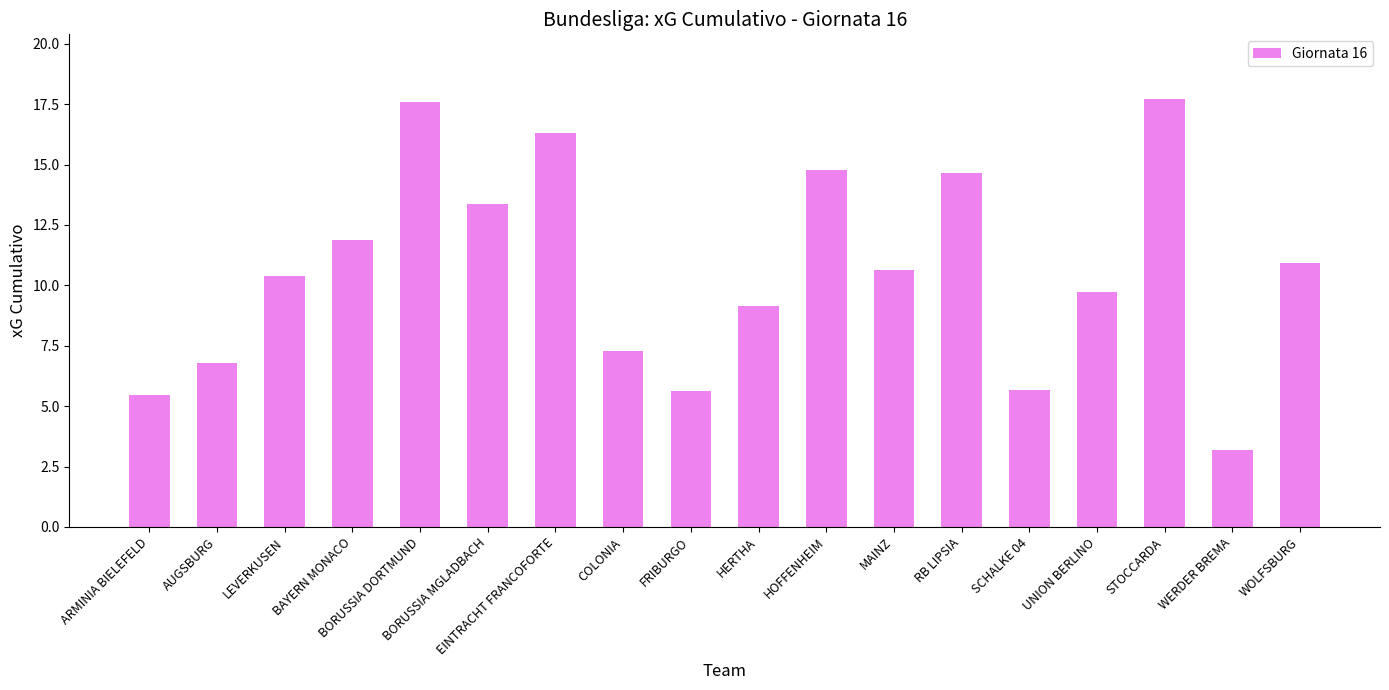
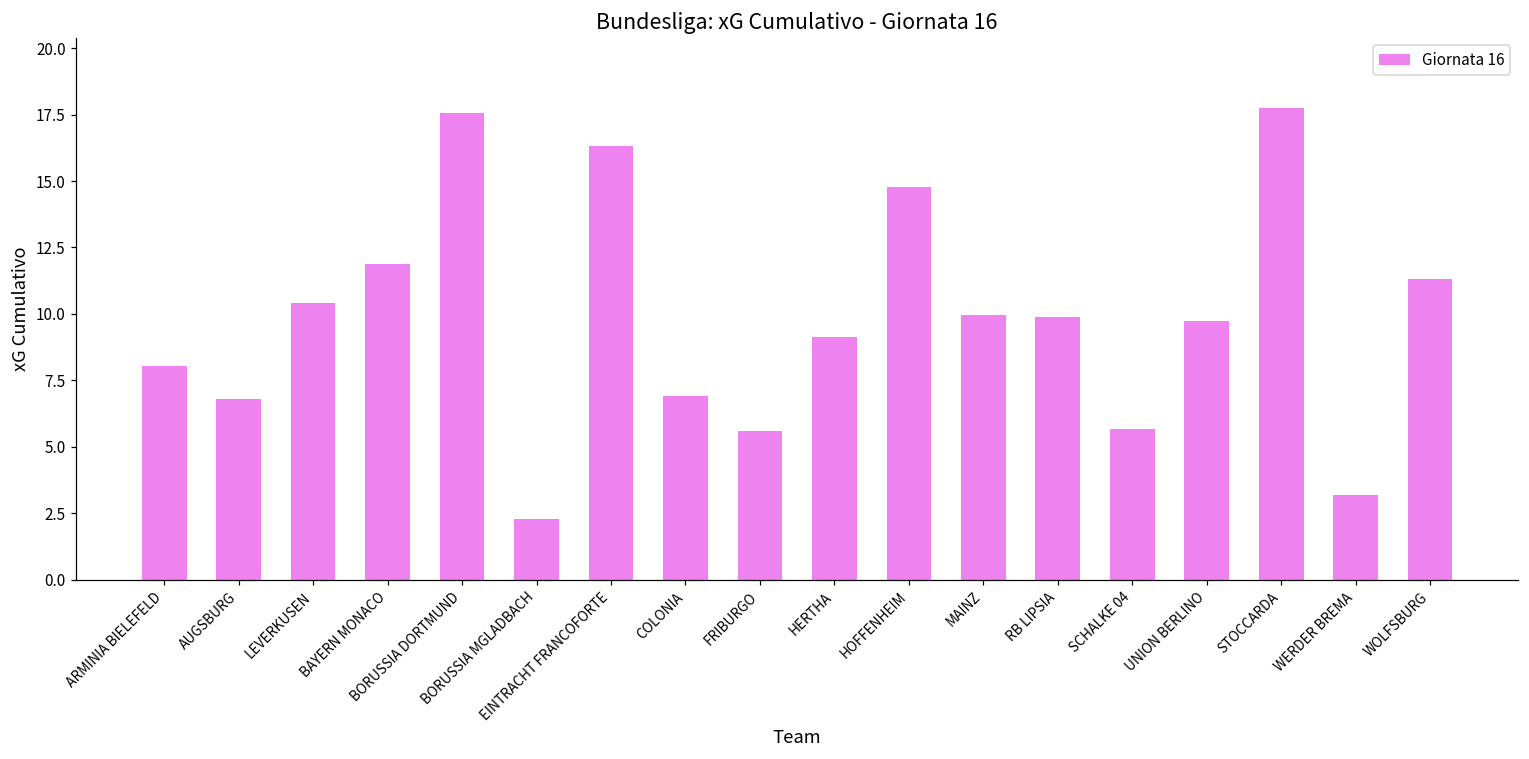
  {
-   "ARMINIA BIELEFELD": 5.5,
+   "ARMINIA BIELEFELD": 8.0,
    "AUGSBURG": 6.8,
    "LEVERKUSEN": 10.4,
    "BAYERN MONACO": 11.9,
    "BORUSSIA DORTMUND": 17.6,
-   "BORUSSIA MGLADBACH": 13.4,
+   "BORUSSIA MGLADBACH": 2.3,
    "EINTRACHT FRANCOFORTE": 16.3,
-   "COLONIA": 7.3,
+   "COLONIA": 6.9,
    "FRIBURGO": 5.6,
    "HERTHA": 9.1,
    "HOFFENHEIM": 14.8,
-   "MAINZ": 10.6,
-   "RB LIPSIA": 14.6,
+   "MAINZ": 10.0,
+   "RB LIPSIA": 9.9,
    "SCHALKE 04": 5.7,
    "UNION BERLINO": 9.7,
    "STOCCARDA": 17.7,
    "WERDER BREMA": 3.2,
-   "WOLFSBURG": 10.9
+   "WOLFSBURG": 11.3
  }
